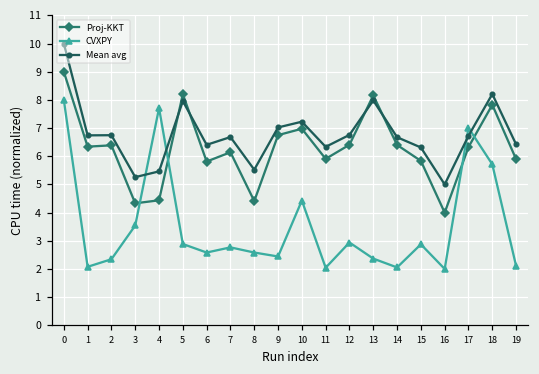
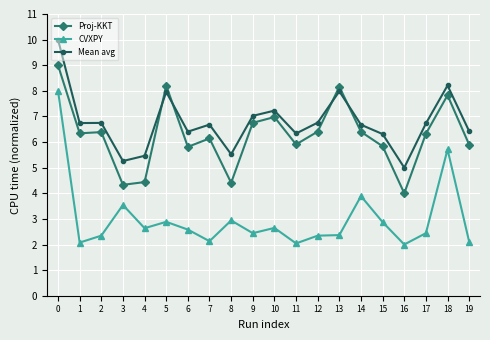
  {
    "CVXPY": {
      "0": 8.0,
      "1": 2.1,
      "2": 2.3,
      "3": 3.5,
-     "4": 7.7,
+     "4": 2.6,
      "5": 2.9,
      "6": 2.6,
-     "7": 2.8,
-     "8": 2.6,
+     "7": 2.1,
+     "8": 2.9,
      "9": 2.4,
-     "10": 4.4,
+     "10": 2.6,
      "11": 2.0,
-     "12": 2.9,
+     "12": 2.3,
      "13": 2.4,
-     "14": 2.1,
+     "14": 3.9,
      "15": 2.9,
      "16": 2.0,
-     "17": 7.0,
+     "17": 2.4,
      "18": 5.7,
      "19": 2.1
    }
  }
